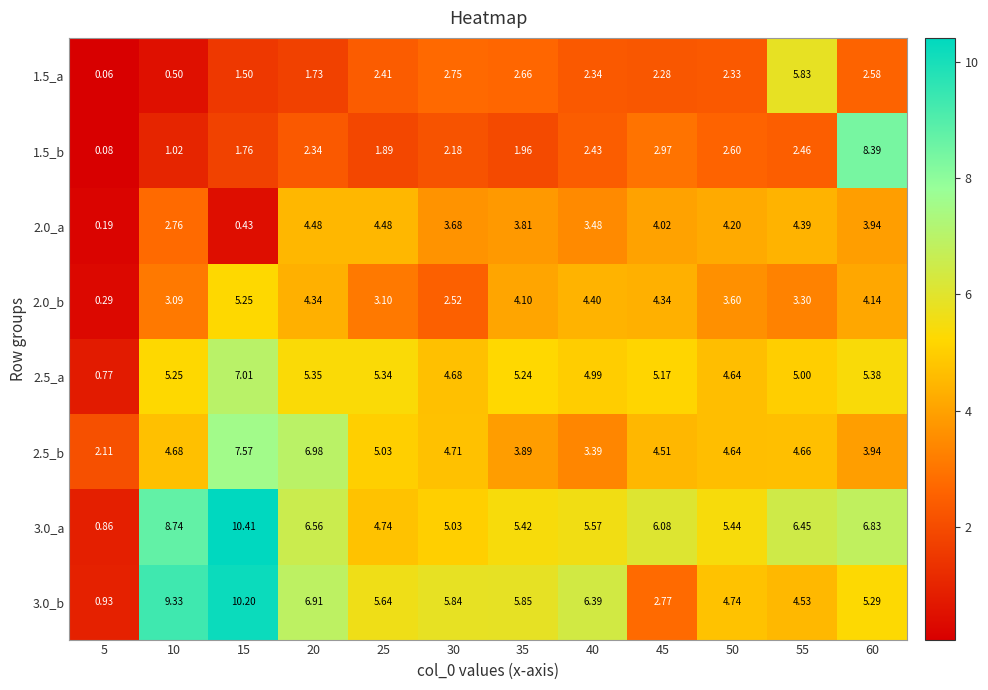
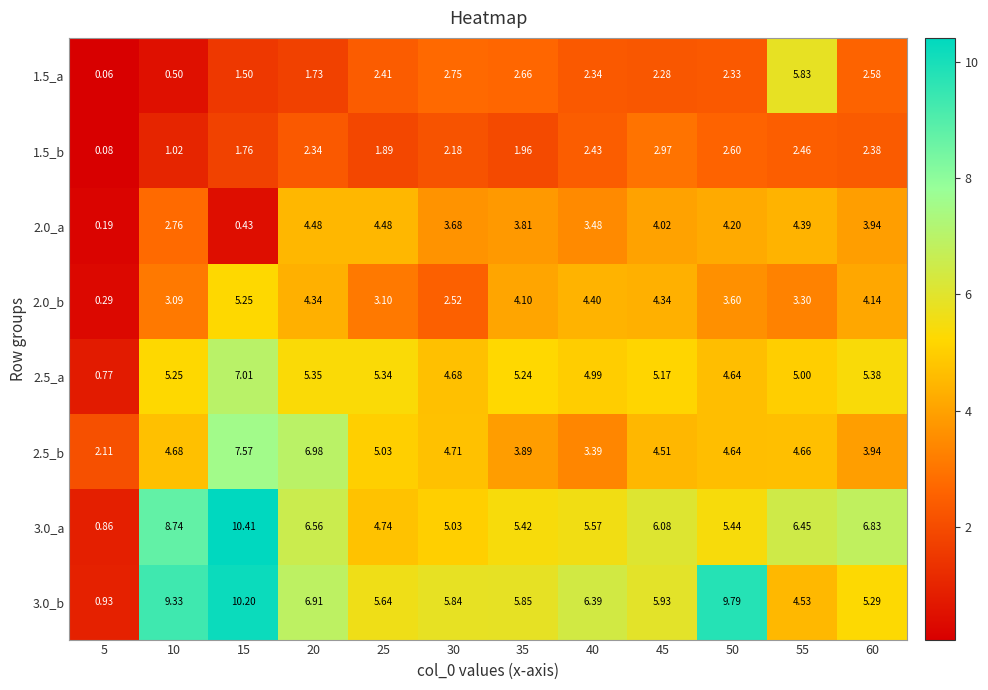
  {
    "1.5_a": {
      "5": 0.06,
      "10": 0.50,
      "15": 1.50,
      "20": 1.73,
      "25": 2.41,
      "30": 2.75,
      "35": 2.66,
      "40": 2.34,
      "45": 2.28,
      "50": 2.33,
      "55": 5.83,
      "60": 2.58
    },
    "1.5_b": {
      "5": 0.08,
      "10": 1.02,
      "15": 1.76,
      "20": 2.34,
      "25": 1.89,
      "30": 2.18,
      "35": 1.96,
      "40": 2.43,
      "45": 2.97,
      "50": 2.60,
      "55": 2.46,
-     "60": 8.39
+     "60": 2.38
    },
    "2.0_a": {
      "5": 0.19,
      "10": 2.76,
      "15": 0.43,
      "20": 4.48,
      "25": 4.48,
      "30": 3.68,
      "35": 3.81,
      "40": 3.48,
      "45": 4.02,
      "50": 4.20,
      "55": 4.39,
      "60": 3.94
    },
    "2.0_b": {
      "5": 0.29,
      "10": 3.09,
      "15": 5.25,
      "20": 4.34,
      "25": 3.10,
      "30": 2.52,
      "35": 4.10,
      "40": 4.40,
      "45": 4.34,
      "50": 3.60,
      "55": 3.30,
      "60": 4.14
    },
    "2.5_a": {
      "5": 0.77,
      "10": 5.25,
      "15": 7.01,
      "20": 5.35,
      "25": 5.34,
      "30": 4.68,
      "35": 5.24,
      "40": 4.99,
      "45": 5.17,
      "50": 4.64,
      "55": 5.00,
      "60": 5.38
    },
    "2.5_b": {
      "5": 2.11,
      "10": 4.68,
      "15": 7.57,
      "20": 6.98,
      "25": 5.03,
      "30": 4.71,
      "35": 3.89,
      "40": 3.39,
      "45": 4.51,
      "50": 4.64,
      "55": 4.66,
      "60": 3.94
    },
    "3.0_a": {
      "5": 0.86,
      "10": 8.74,
      "15": 10.41,
      "20": 6.56,
      "25": 4.74,
      "30": 5.03,
      "35": 5.42,
      "40": 5.57,
      "45": 6.08,
      "50": 5.44,
      "55": 6.45,
      "60": 6.83
    },
    "3.0_b": {
      "5": 0.93,
      "10": 9.33,
      "15": 10.20,
      "20": 6.91,
      "25": 5.64,
      "30": 5.84,
      "35": 5.85,
      "40": 6.39,
-     "45": 2.77,
-     "50": 4.74,
+     "45": 5.93,
+     "50": 9.79,
      "55": 4.53,
      "60": 5.29
    }
  }
